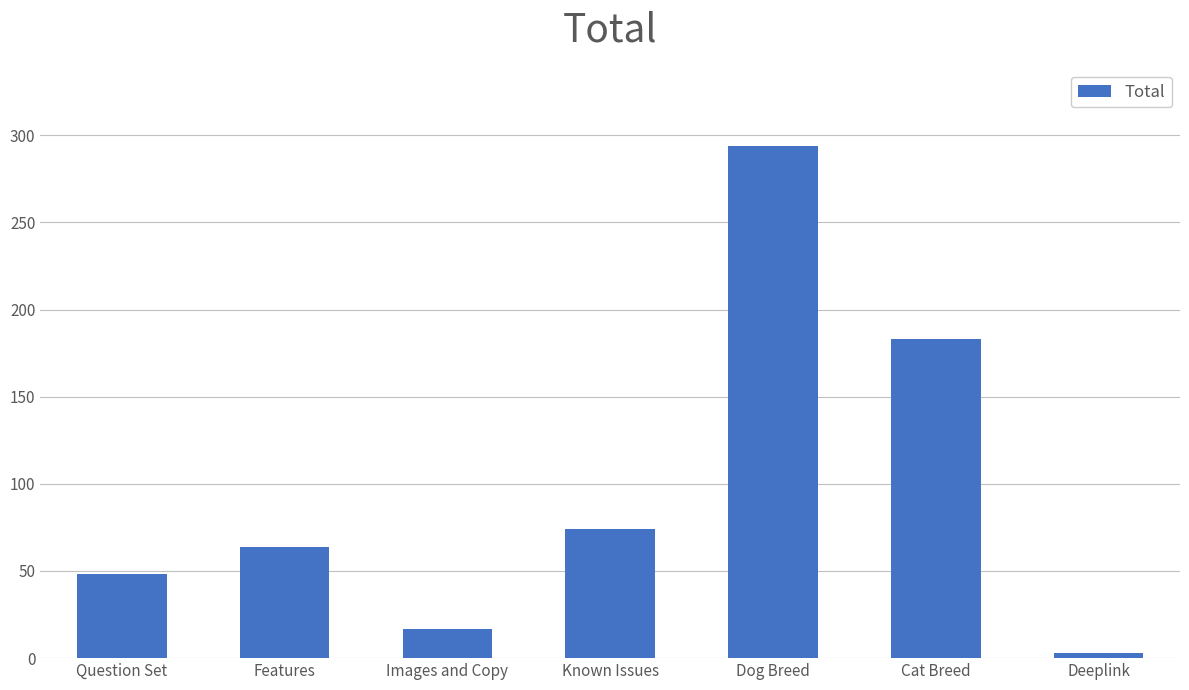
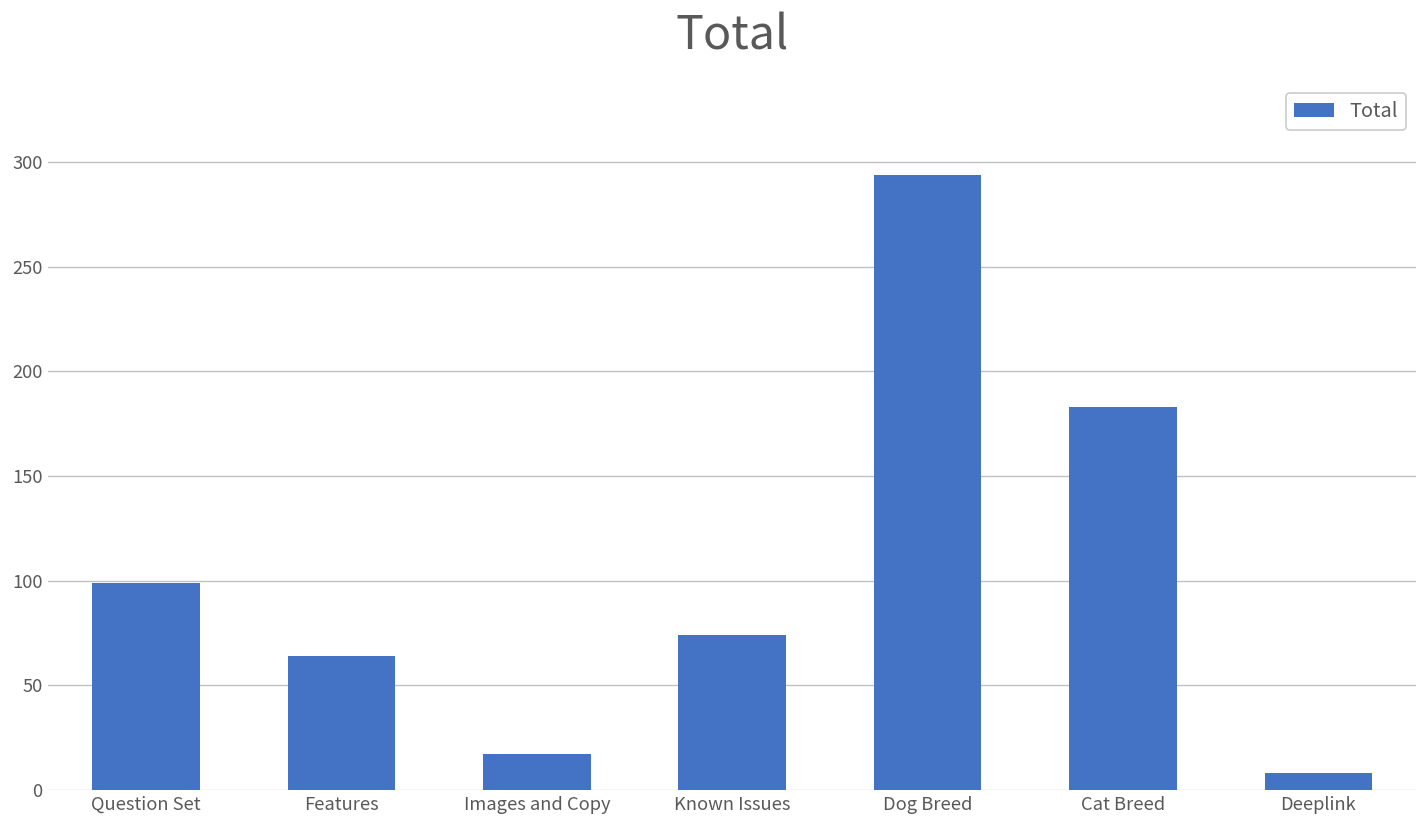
  {
-   "Question Set": 48,
+   "Question Set": 99,
    "Features": 64,
    "Images and Copy": 17,
    "Known Issues": 74,
    "Dog Breed": 294,
    "Cat Breed": 183,
-   "Deeplink": 3
+   "Deeplink": 8
  }
